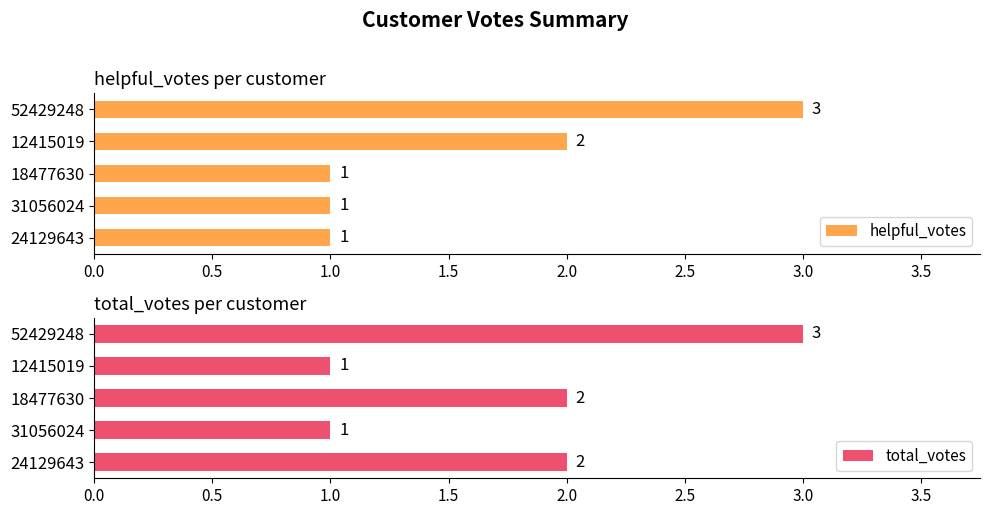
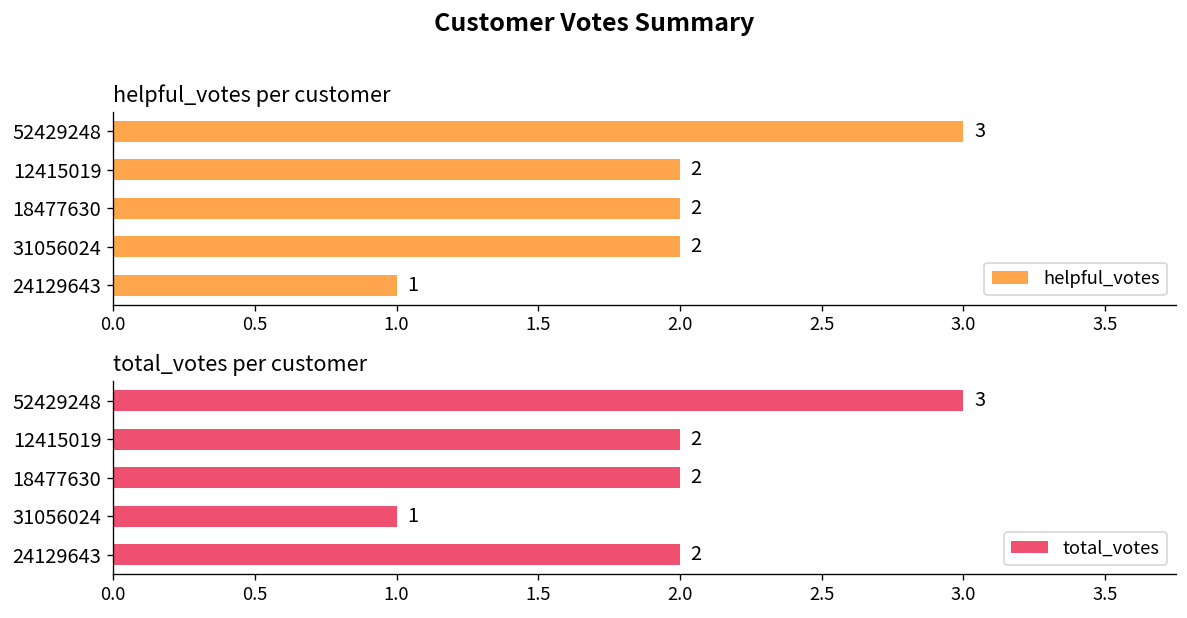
  {
    "helpful_votes per customer": {
      "52429248": 3,
      "12415019": 2,
-     "18477630": 1,
-     "31056024": 1,
+     "18477630": 2,
+     "31056024": 2,
      "24129643": 1
    },
    "total_votes per customer": {
      "52429248": 3,
-     "12415019": 1,
+     "12415019": 2,
      "18477630": 2,
      "31056024": 1,
      "24129643": 2
    }
  }
